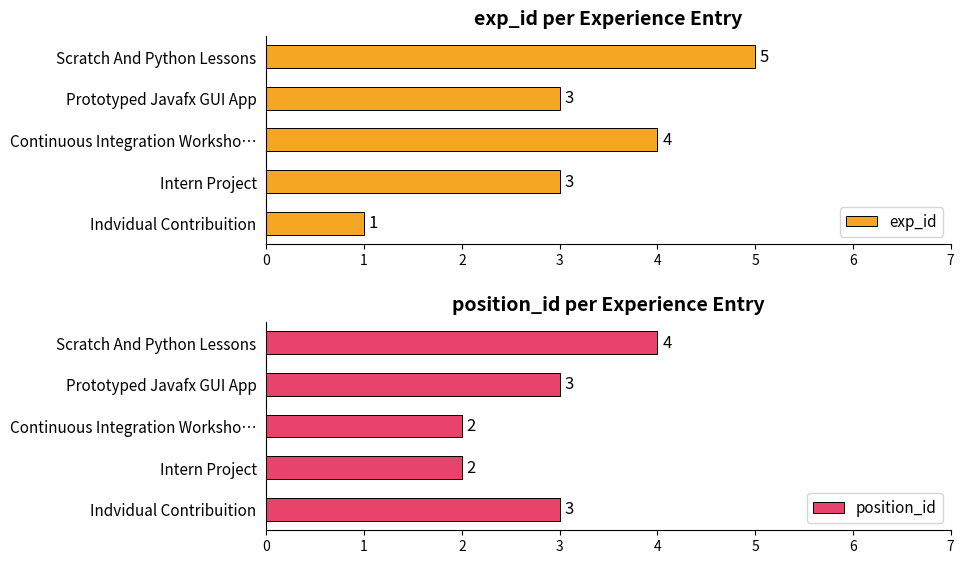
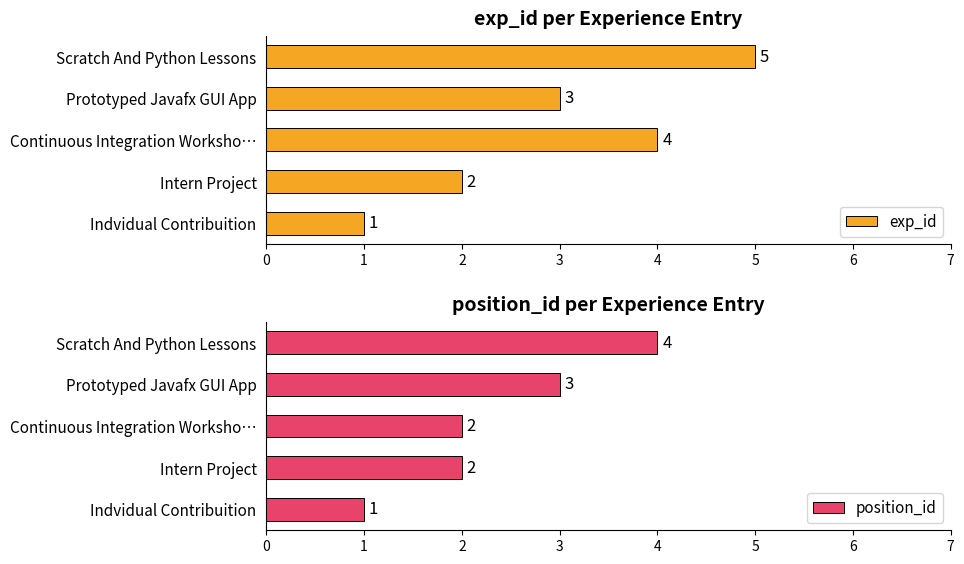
  {
    "exp_id per Experience Entry": {
      "Scratch And Python Lessons": 5,
      "Prototyped Javafx GUI App": 3,
      "Continuous Integration Worksho…": 4,
-     "Intern Project": 3,
+     "Intern Project": 2,
      "Indvidual Contribuition": 1
    },
    "position_id per Experience Entry": {
      "Scratch And Python Lessons": 4,
      "Prototyped Javafx GUI App": 3,
      "Continuous Integration Worksho…": 2,
      "Intern Project": 2,
-     "Indvidual Contribuition": 3
+     "Indvidual Contribuition": 1
    }
  }
